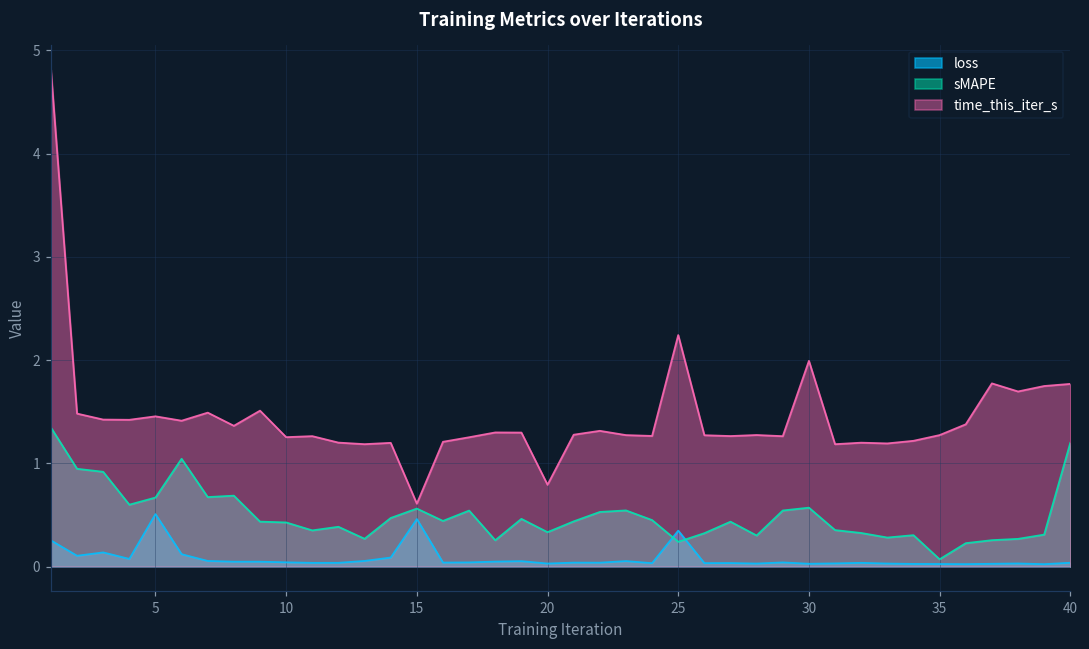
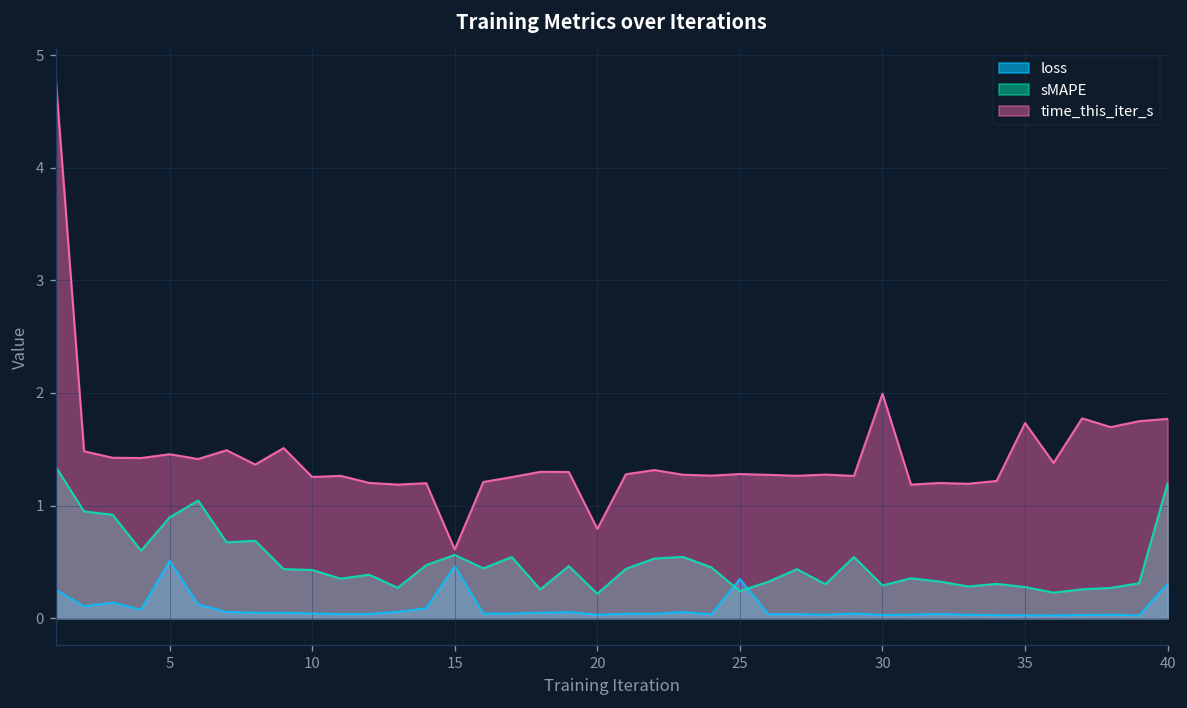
  {
    "loss": {
      "5": 0.5,
      "10": 0.0,
      "15": 0.5,
      "20": 0.0,
      "25": 0.3,
      "30": 0.0,
      "35": 0.0,
-     "40": 0.0
+     "40": 0.3
    },
    "sMAPE": {
-     "5": 0.7,
+     "5": 0.9,
      "10": 0.4,
      "15": 0.6,
-     "20": 0.3,
+     "20": 0.2,
      "25": 0.2,
-     "30": 0.6,
-     "35": 0.1,
+     "30": 0.3,
+     "35": 0.3,
      "40": 1.2
    },
    "time_this_iter_s": {
      "5": 1.5,
      "10": 1.3,
      "15": 0.6,
      "20": 0.8,
-     "25": 2.2,
+     "25": 1.3,
      "30": 2.0,
-     "35": 1.3,
+     "35": 1.7,
      "40": 1.8
    }
  }
